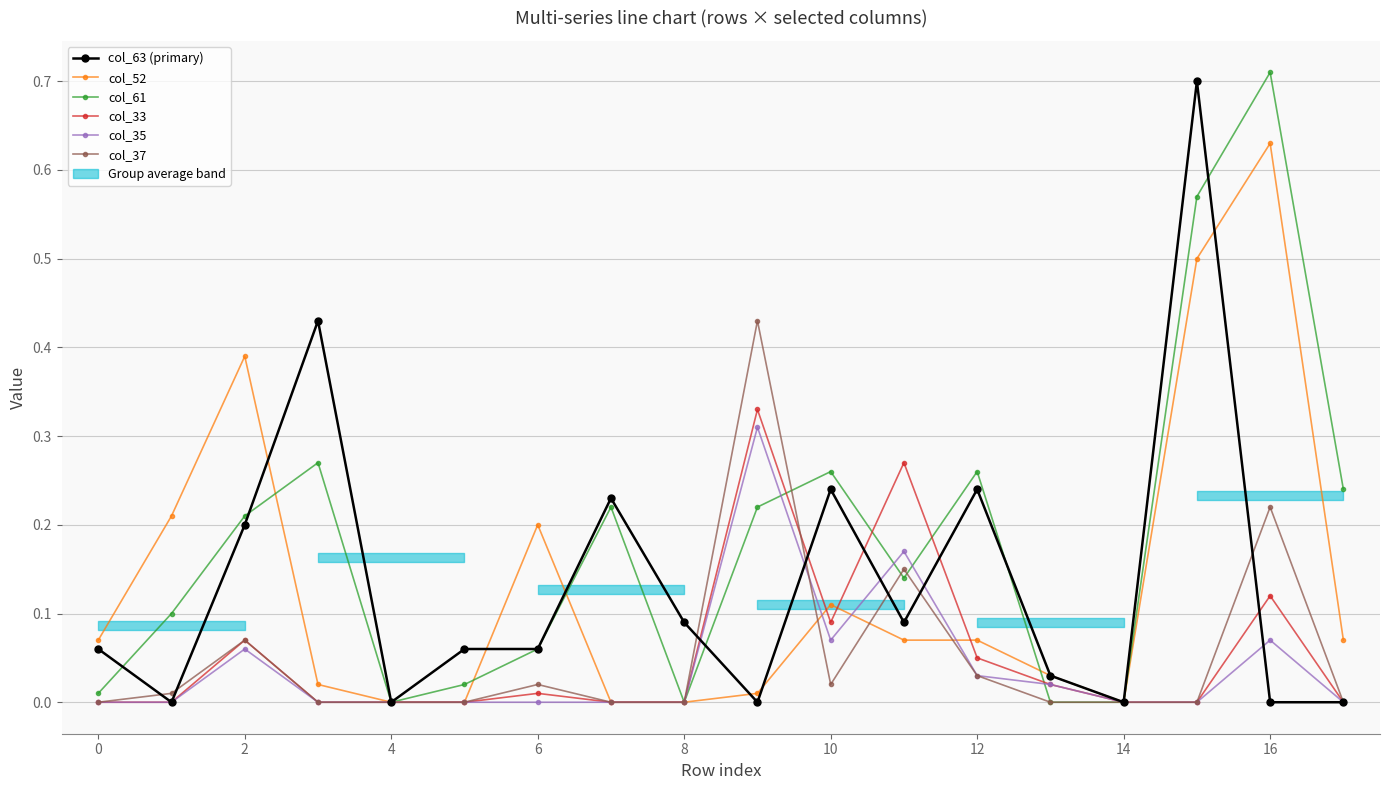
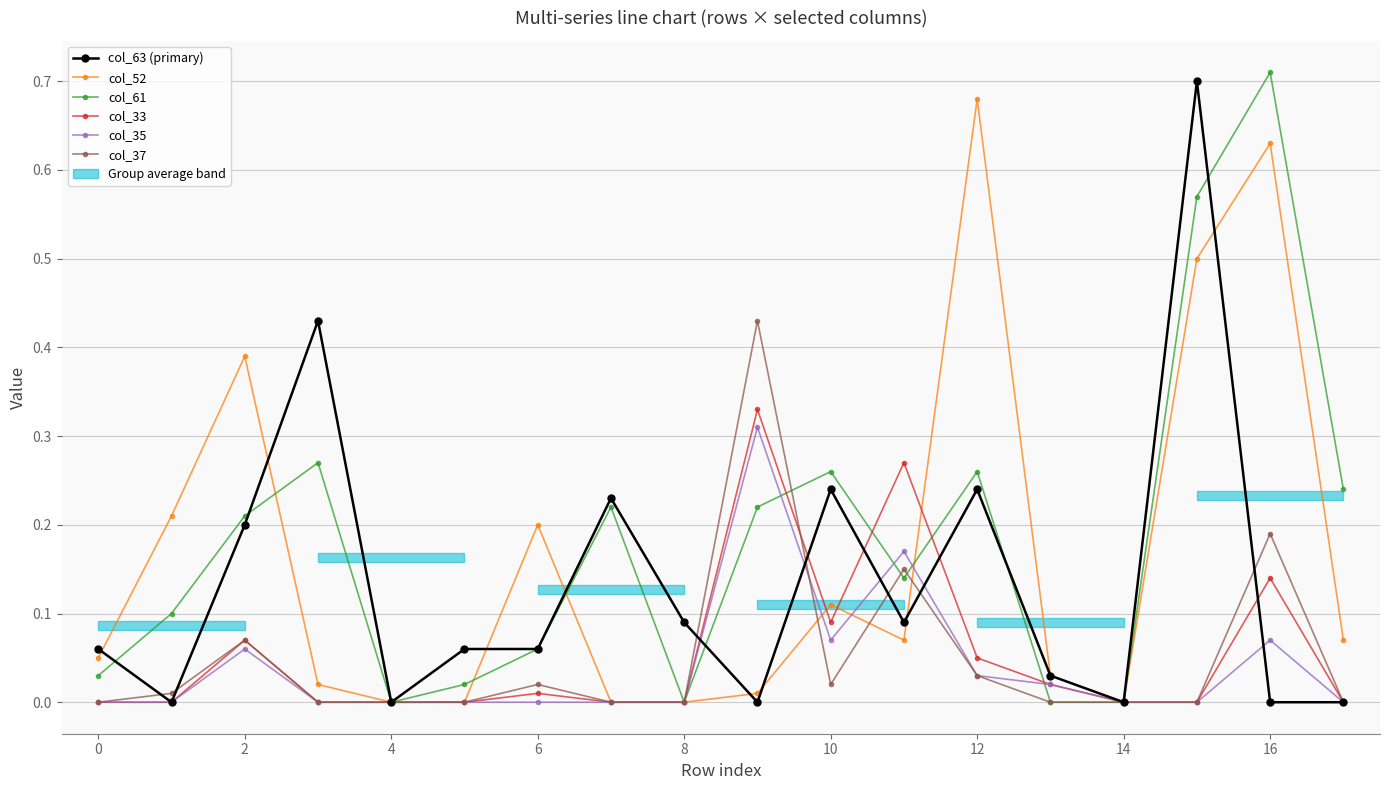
  {
    "col_63 (primary)": {
      "0": 0.06,
      "2": 0.20,
      "8": 0.09,
      "10": 0.24,
      "12": 0.24,
      "16": 0.00
    },
    "col_52": {
-     "0": 0.07,
+     "0": 0.05,
      "2": 0.39,
      "6": 0.20,
      "10": 0.11,
-     "12": 0.07,
+     "12": 0.68,
      "16": 0.63
    },
    "col_61": {
-     "0": 0.01,
+     "0": 0.03,
      "2": 0.21,
      "10": 0.26,
      "12": 0.26,
      "16": 0.71
    },
    "col_33": {
      "6": 0.01,
      "10": 0.09,
      "12": 0.05,
-     "16": 0.12
+     "16": 0.14
    },
    "col_35": {
      "2": 0.06,
      "6": 0.00,
      "10": 0.07,
      "16": 0.07
    },
    "col_37": {
      "6": 0.02,
      "10": 0.02,
-     "16": 0.22
+     "16": 0.19
    }
  }
